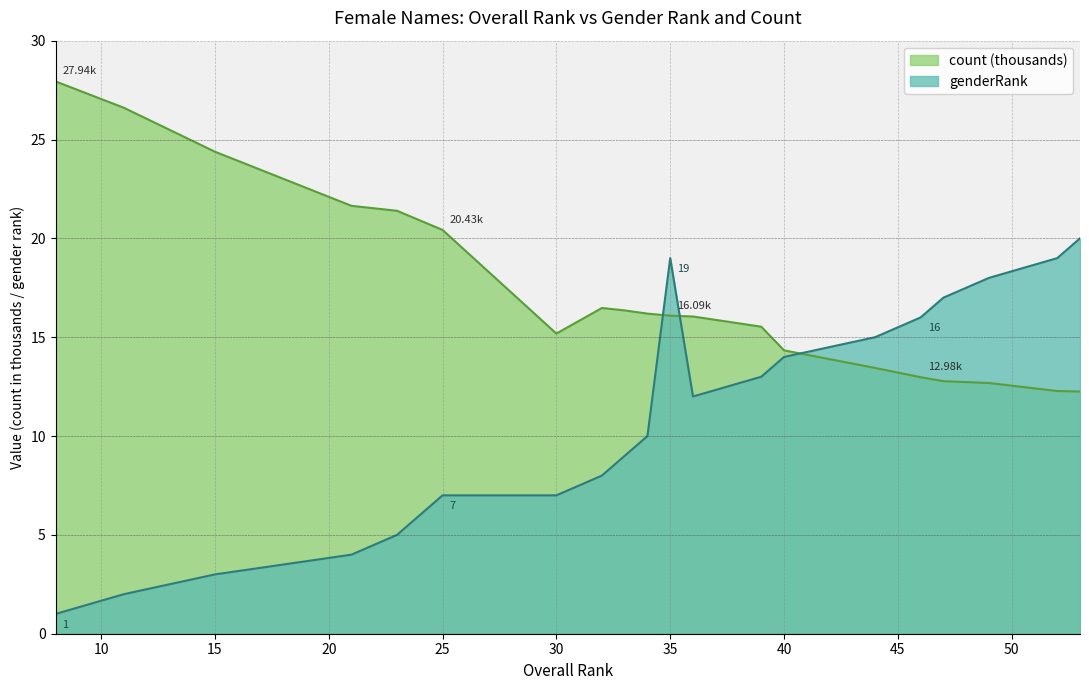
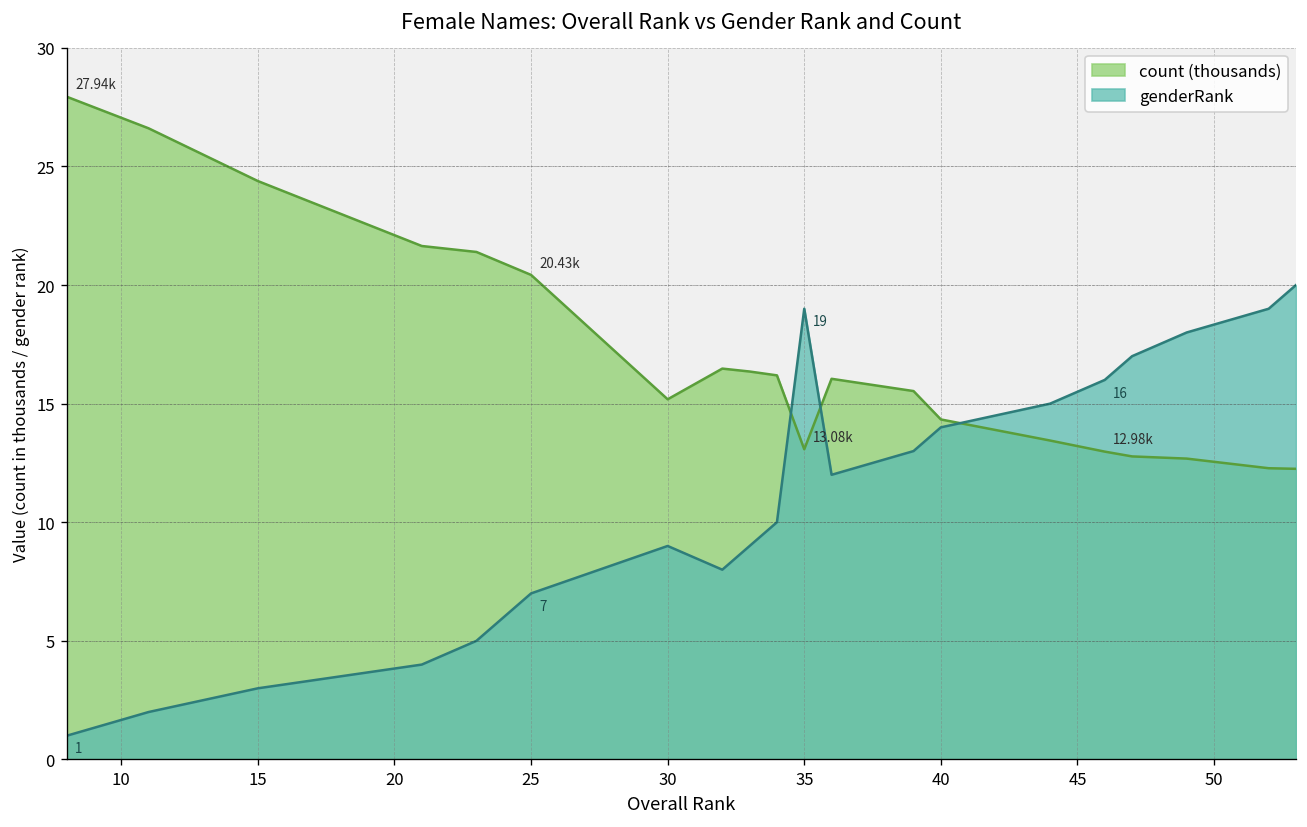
  {
    "count (thousands)": {
      "25": "20.43k",
-     "35": "16.09k"
+     "35": "13.08k"
    },
    "genderRank": {
      "15": "3",
-     "30": "7",
+     "30": "9",
      "40": "14"
    }
  }
